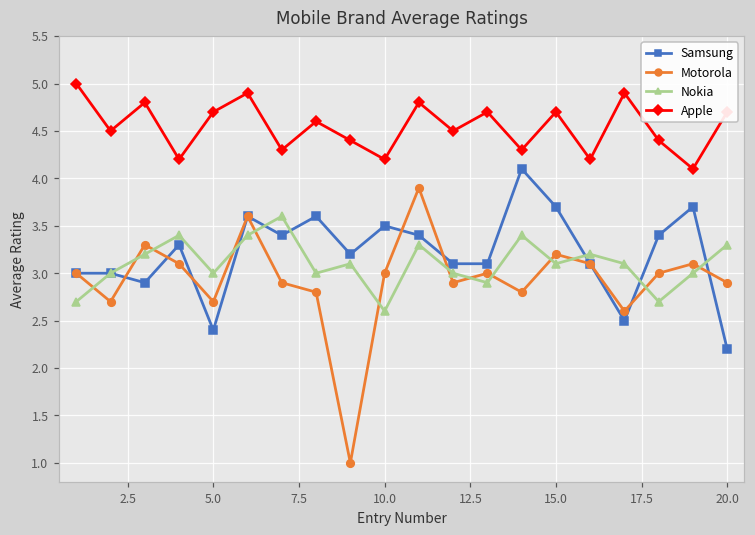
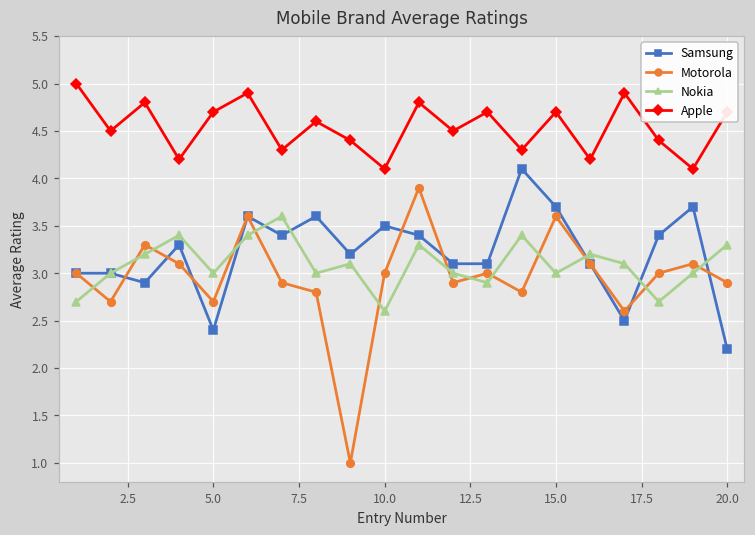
  {
    "Samsung": {
      "5.0": 2.4,
      "10.0": 3.5,
      "15.0": 3.7,
      "20.0": 2.2
    },
    "Motorola": {
      "5.0": 2.7,
      "10.0": 3.0,
-     "15.0": 3.2,
+     "15.0": 3.6,
      "20.0": 2.9
    },
    "Nokia": {
      "5.0": 3.0,
      "10.0": 2.6,
-     "15.0": 3.1,
+     "15.0": 3.0,
      "20.0": 3.3
    },
    "Apple": {
      "5.0": 4.7,
-     "10.0": 4.2,
+     "10.0": 4.1,
      "15.0": 4.7
    }
  }
